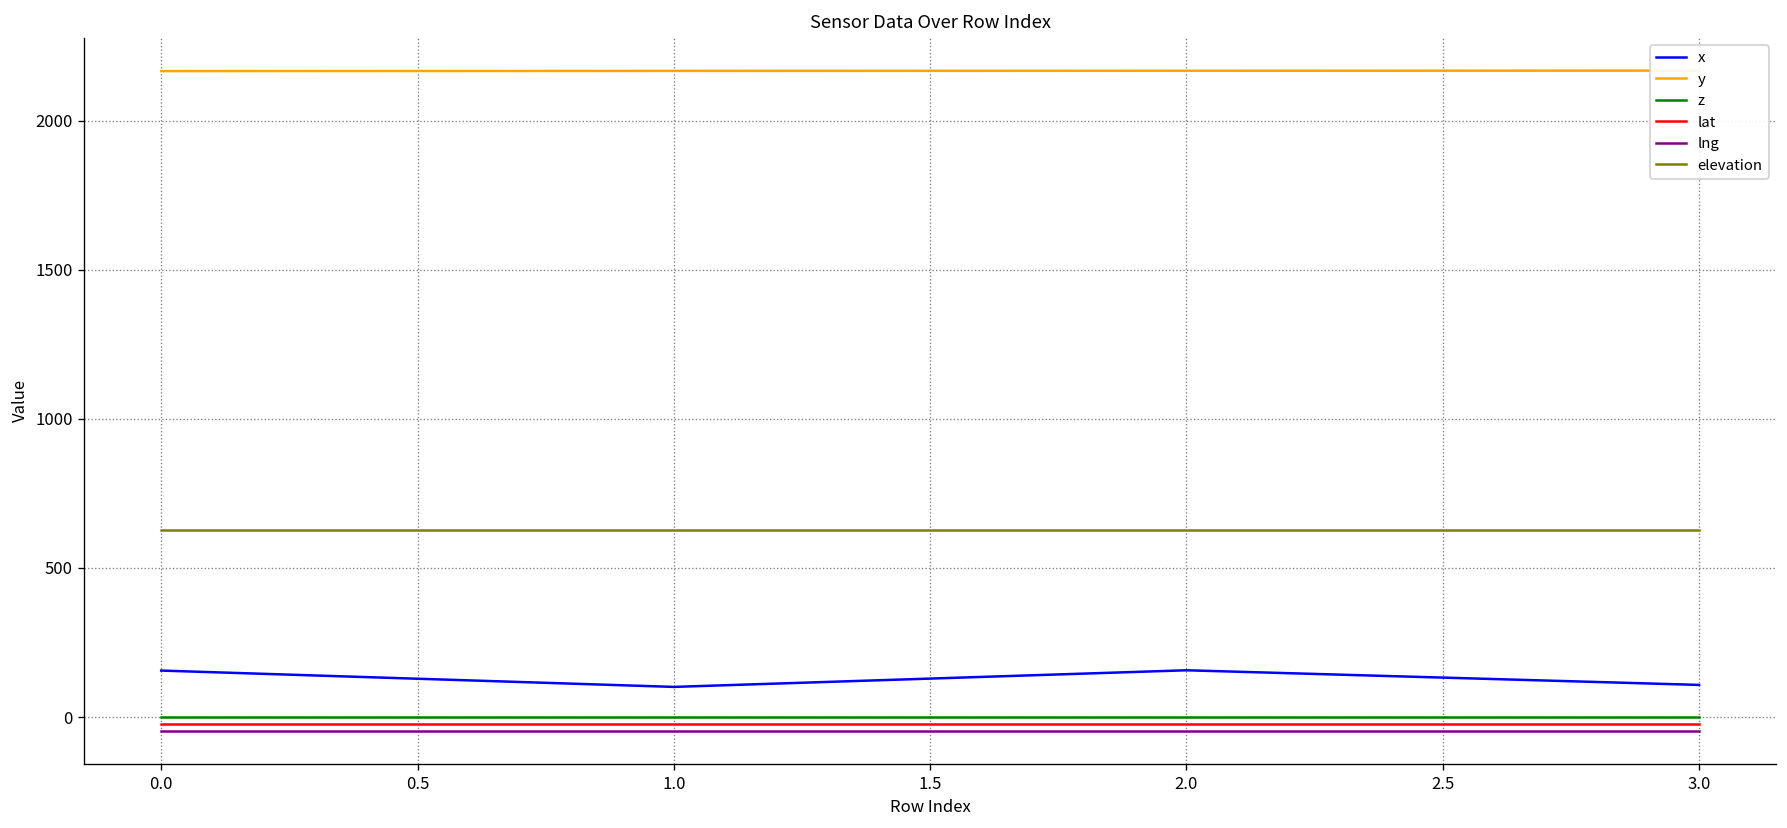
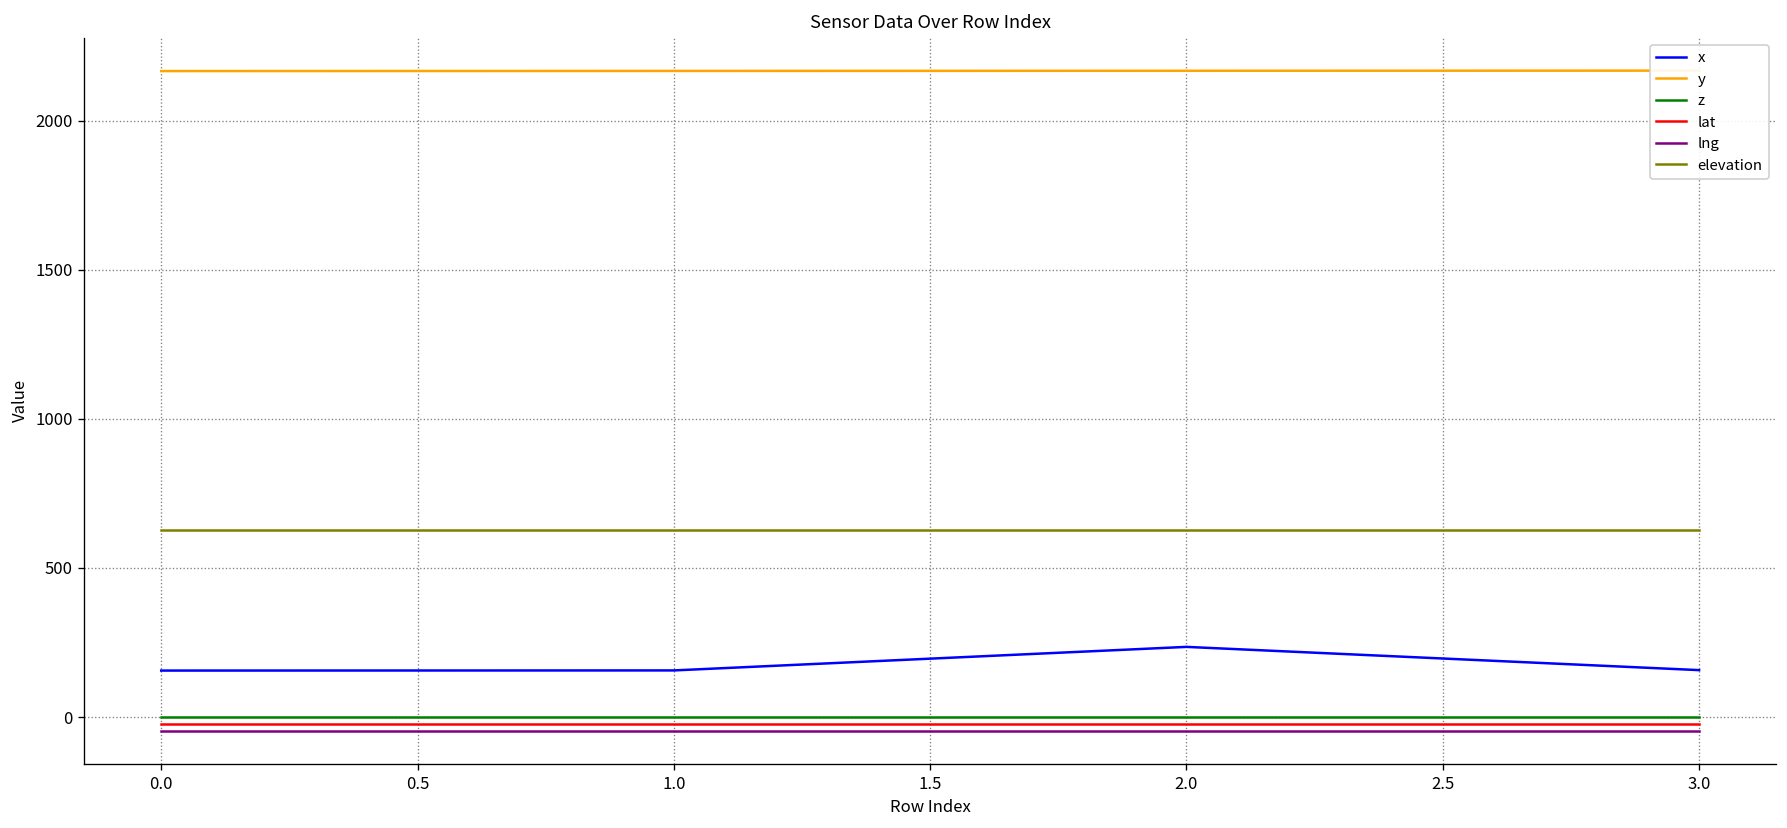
  {
    "x": {
      "0.0": 160,
-     "1.0": 100,
-     "2.0": 160,
-     "3.0": 110
+     "1.0": 160,
+     "2.0": 240,
+     "3.0": 160
    },
    "y": {
      "0.0": 2170,
      "1.0": 2170,
      "2.0": 2170
    },
    "z": {
      "0.0": 0,
      "1.0": 0,
      "2.0": 0,
      "3.0": 0
    },
    "lat": {
      "0.0": -20,
      "1.0": -20,
      "2.0": -20,
      "3.0": -20
    },
    "lng": {
      "0.0": -50,
      "1.0": -50,
      "2.0": -50,
      "3.0": -50
    },
    "elevation": {
      "0.0": 630,
      "1.0": 630,
      "2.0": 630,
      "3.0": 630
    }
  }
